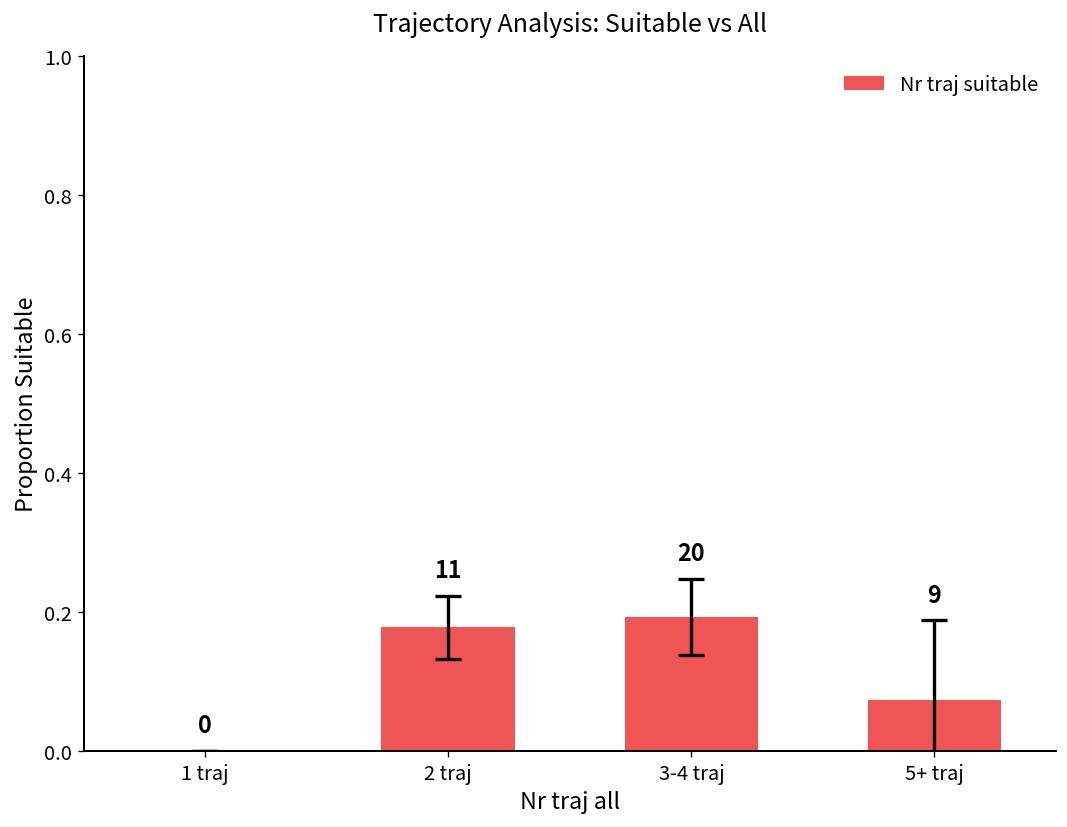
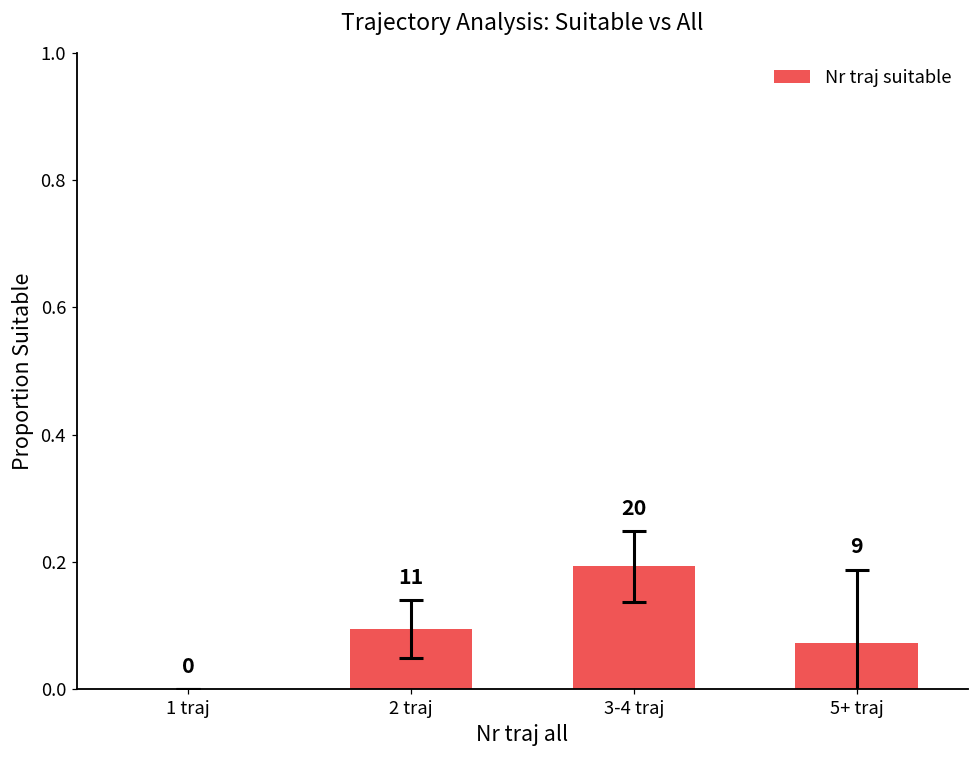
  {
    "Nr traj suitable": {
-     "2 traj": 0.18,
+     "2 traj": 0.10,
      "3-4 traj": 0.19,
      "5+ traj": 0.07
    }
  }
